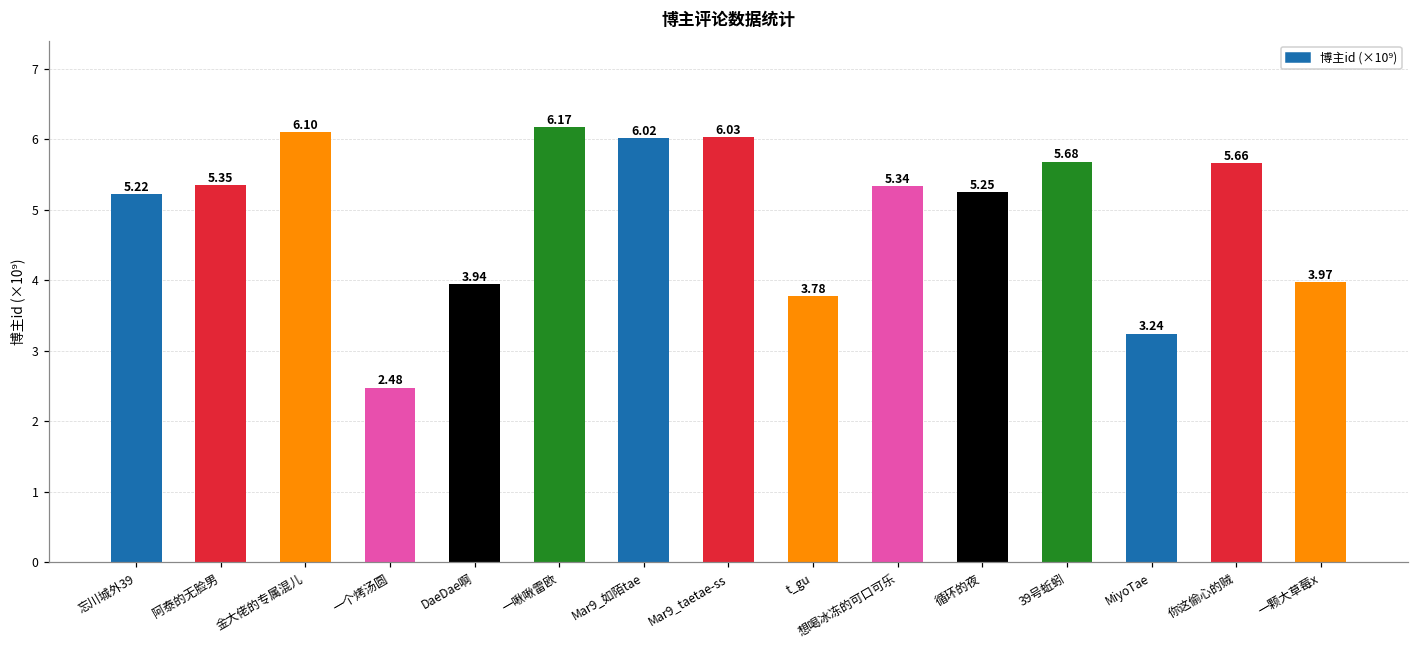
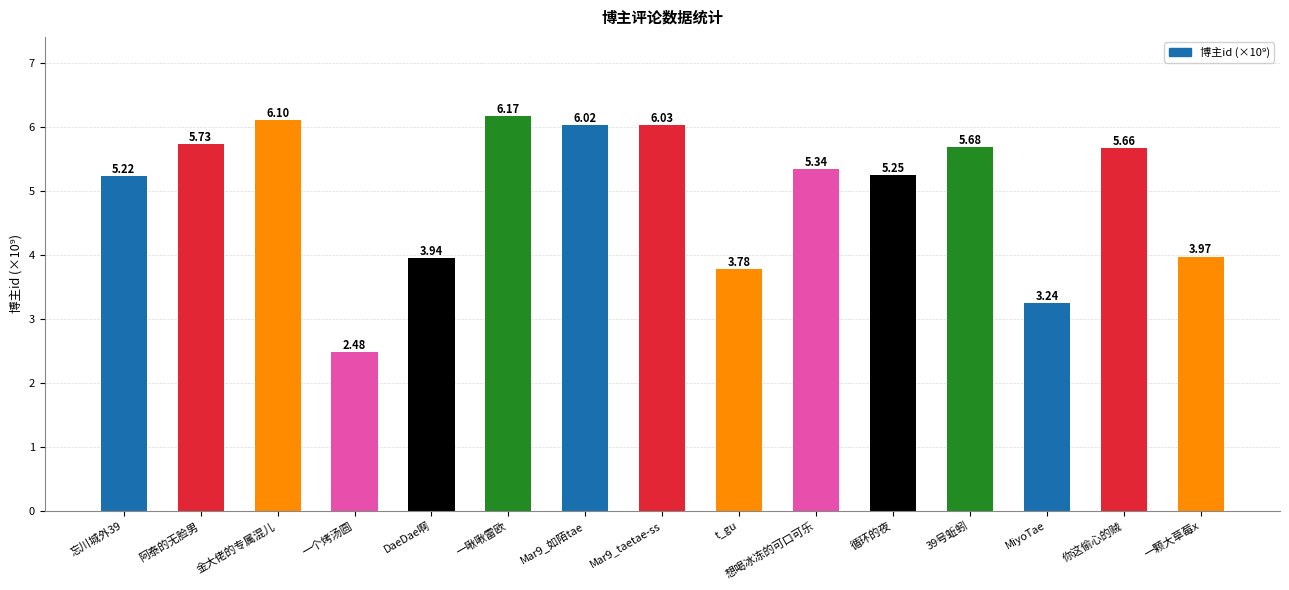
  {
    "忘川城外39": 5.22,
-   "阿泰的无脸男": 5.35,
+   "阿泰的无脸男": 5.73,
    "金大佬的专属混儿": 6.10,
    "一个烤汤圆": 2.48,
    "DaeDae啊": 3.94,
    "一啾啾雷欧": 6.17,
    "Mar9_如陌tae": 6.02,
    "Mar9_taetae-ss": 6.03,
    "t_gu": 3.78,
    "想喝冰冻的可口可乐": 5.34,
    "循环的夜": 5.25,
    "39号蚯蚓": 5.68,
    "MiyoTae": 3.24,
    "你这偷心的贼": 5.66,
    "一颗大草莓x": 3.97
  }
